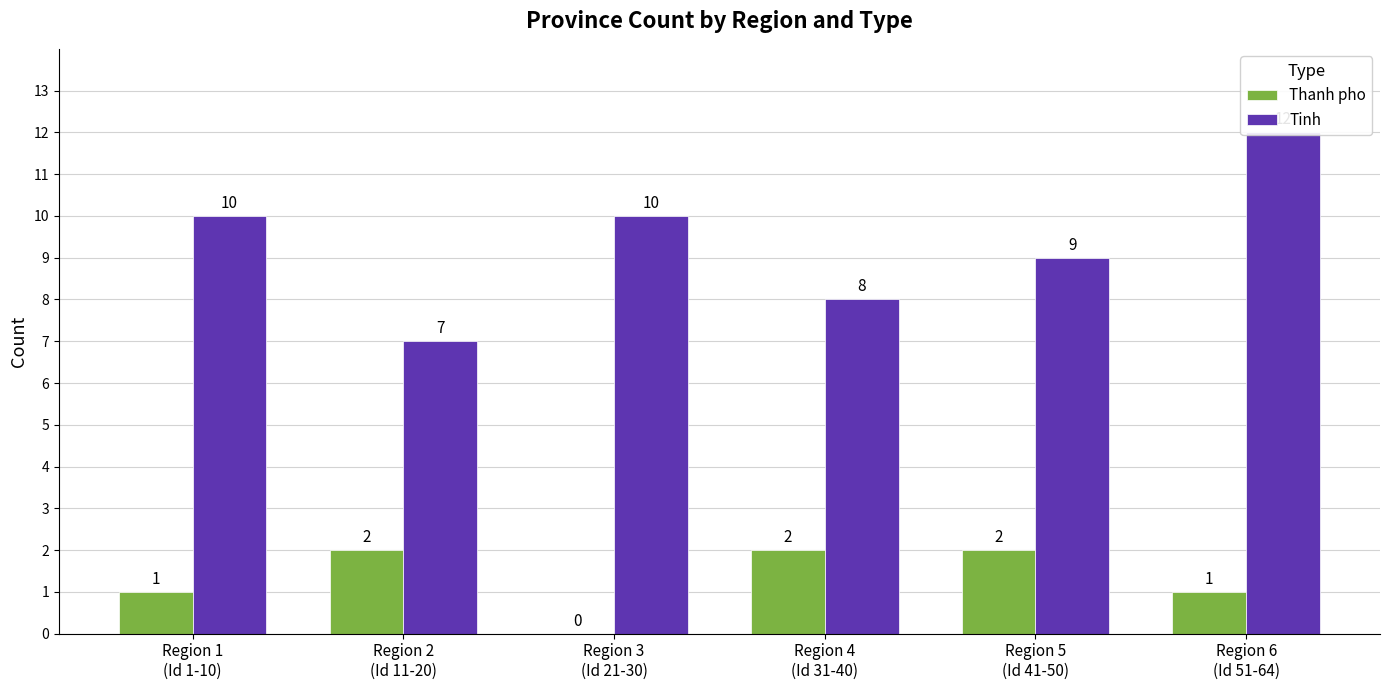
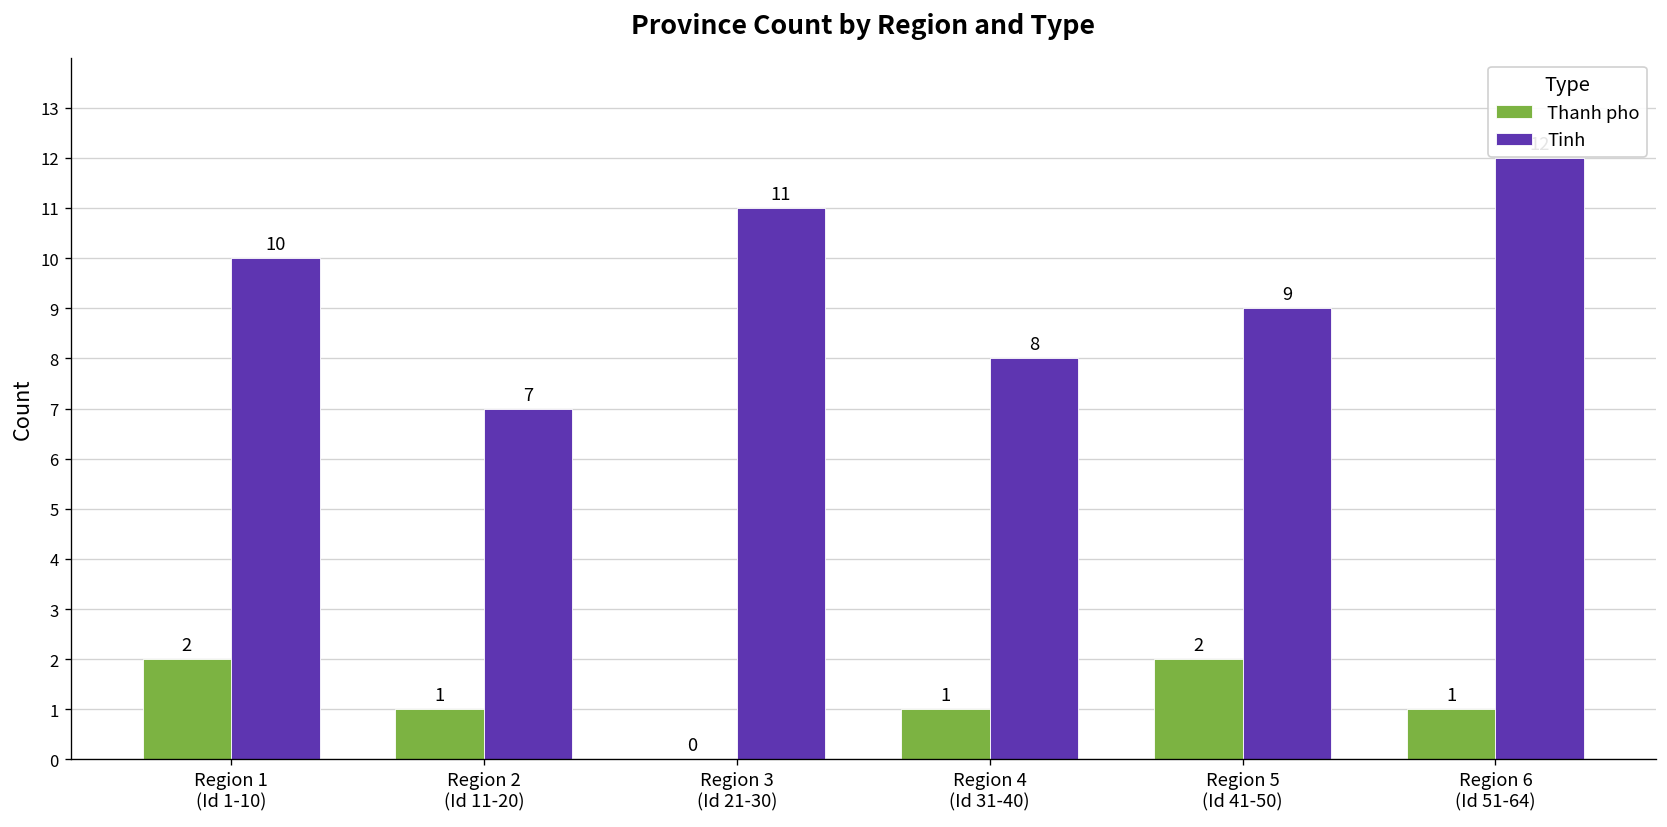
  {
    "Thanh pho": {
-     "Region 1 (Id 1-10)": 1,
-     "Region 2 (Id 11-20)": 2,
+     "Region 1 (Id 1-10)": 2,
+     "Region 2 (Id 11-20)": 1,
      "Region 3 (Id 21-30)": 0,
-     "Region 4 (Id 31-40)": 2,
+     "Region 4 (Id 31-40)": 1,
      "Region 5 (Id 41-50)": 2,
      "Region 6 (Id 51-64)": 1
    },
    "Tinh": {
      "Region 1 (Id 1-10)": 10,
      "Region 2 (Id 11-20)": 7,
-     "Region 3 (Id 21-30)": 10,
+     "Region 3 (Id 21-30)": 11,
      "Region 4 (Id 31-40)": 8,
      "Region 5 (Id 41-50)": 9
    }
  }
